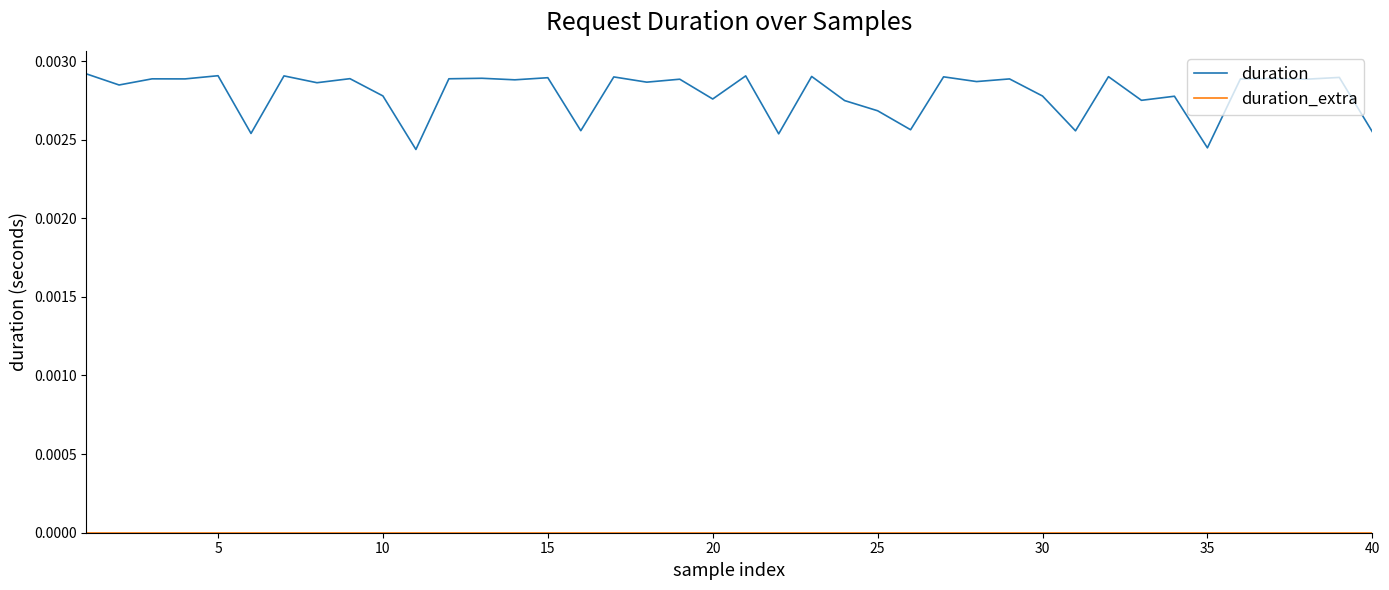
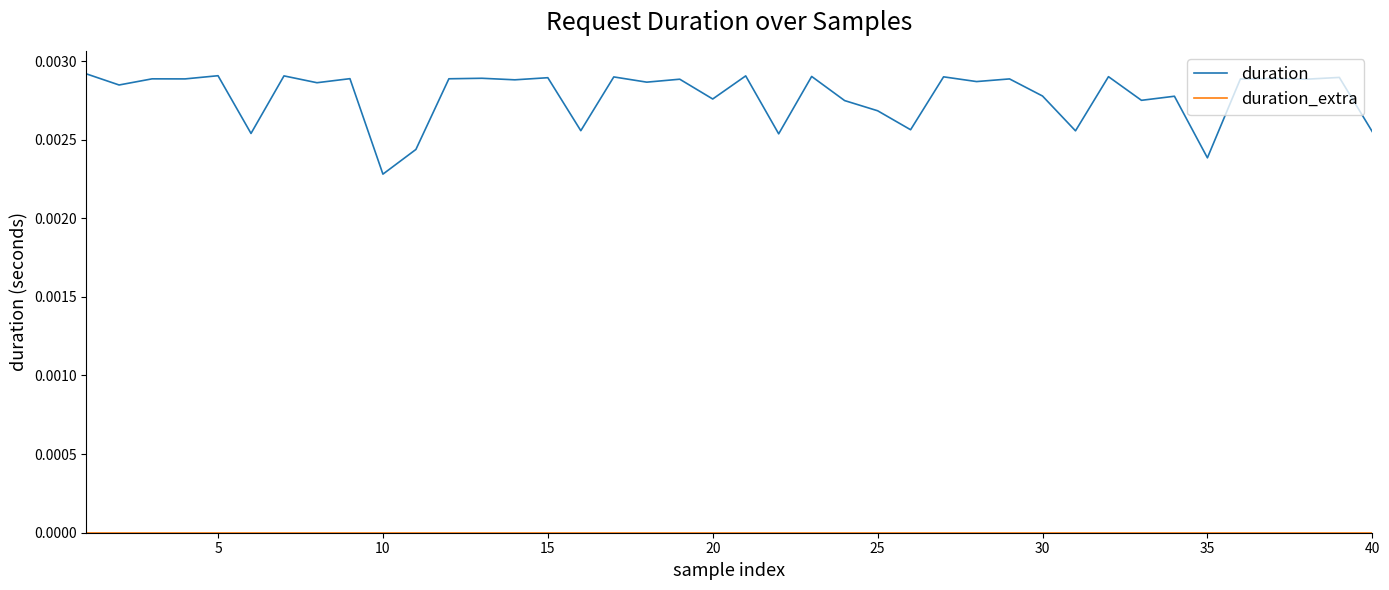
  {
    "duration": {
      "5": 0.00291,
-     "10": 0.00278,
+     "10": 0.00228,
      "15": 0.00289,
      "20": 0.00276,
      "25": 0.00268,
      "30": 0.00278,
-     "35": 0.00245,
+     "35": 0.00238,
      "40": 0.00255
    },
    "duration_extra": {
      "5": 0.00000,
      "10": 0.00000,
      "15": 0.00000,
      "20": 0.00000,
      "25": 0.00000,
      "30": 0.00000,
      "35": 0.00000,
      "40": 0.00000
    }
  }
